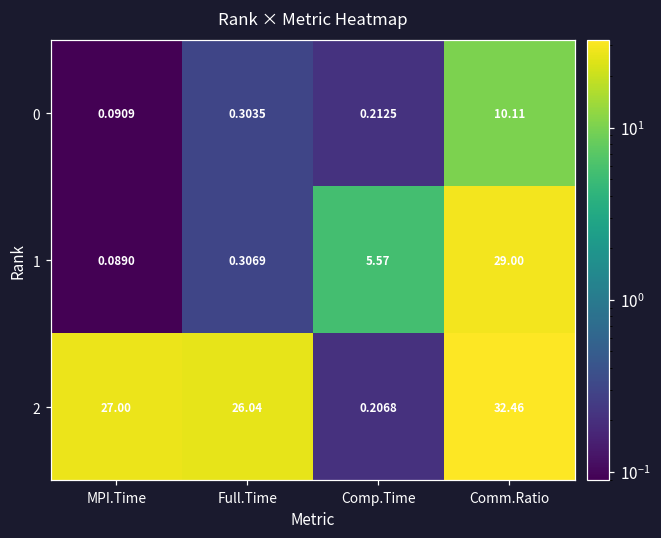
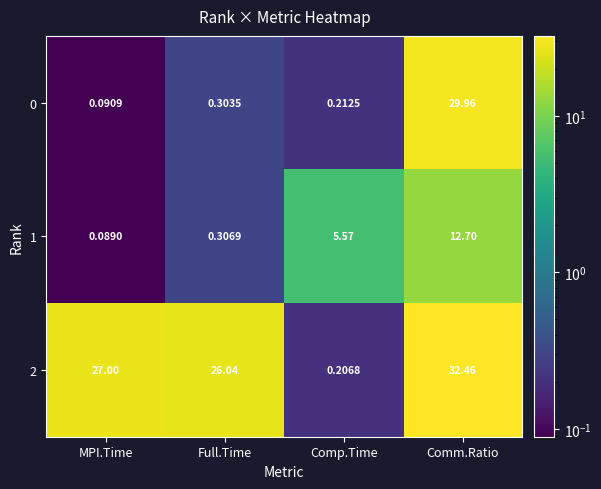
  {
    "0": {
      "MPI.Time": 0.0909,
      "Full.Time": 0.3035,
      "Comp.Time": 0.2125,
-     "Comm.Ratio": 10.11
+     "Comm.Ratio": 29.96
    },
    "1": {
      "MPI.Time": 0.0890,
      "Full.Time": 0.3069,
      "Comp.Time": 5.57,
-     "Comm.Ratio": 29.00
+     "Comm.Ratio": 12.70
    },
    "2": {
      "MPI.Time": 27.00,
      "Full.Time": 26.04,
      "Comp.Time": 0.2068,
      "Comm.Ratio": 32.46
    }
  }
